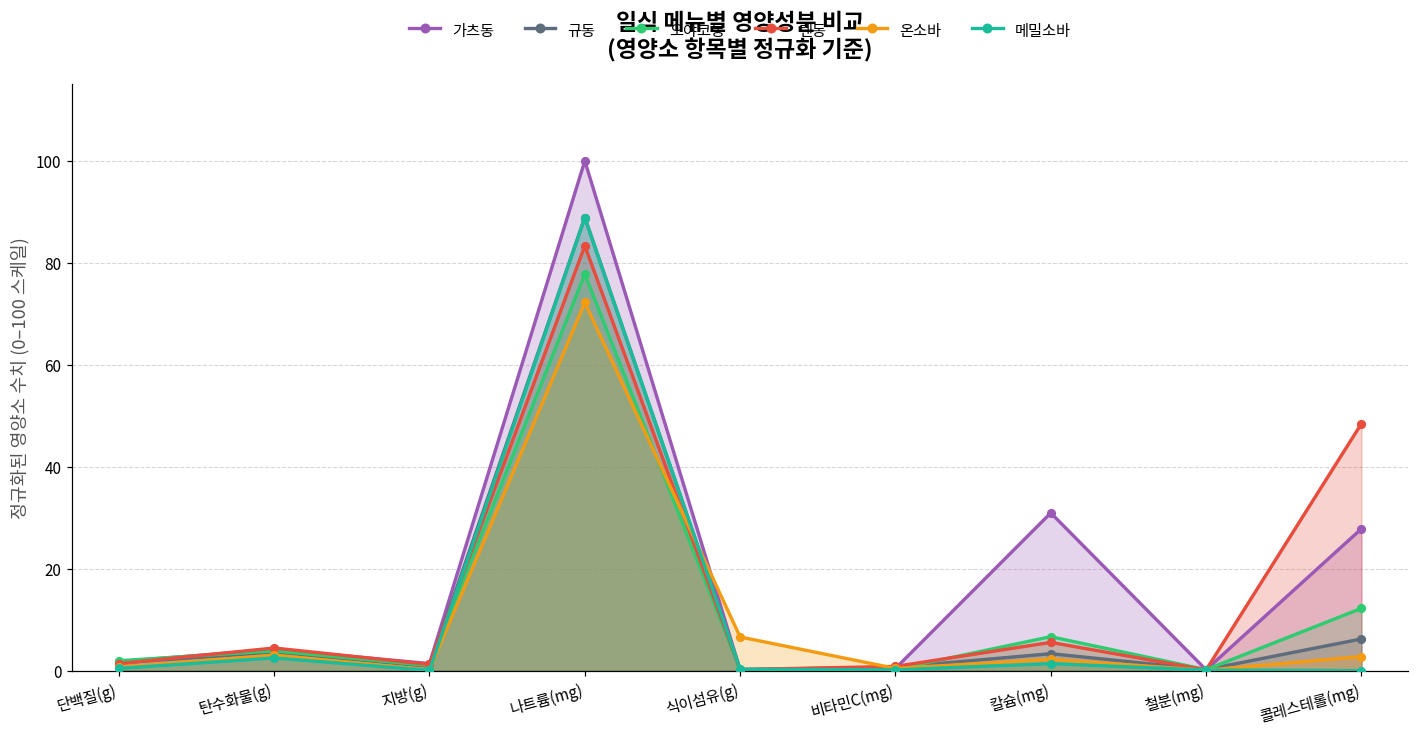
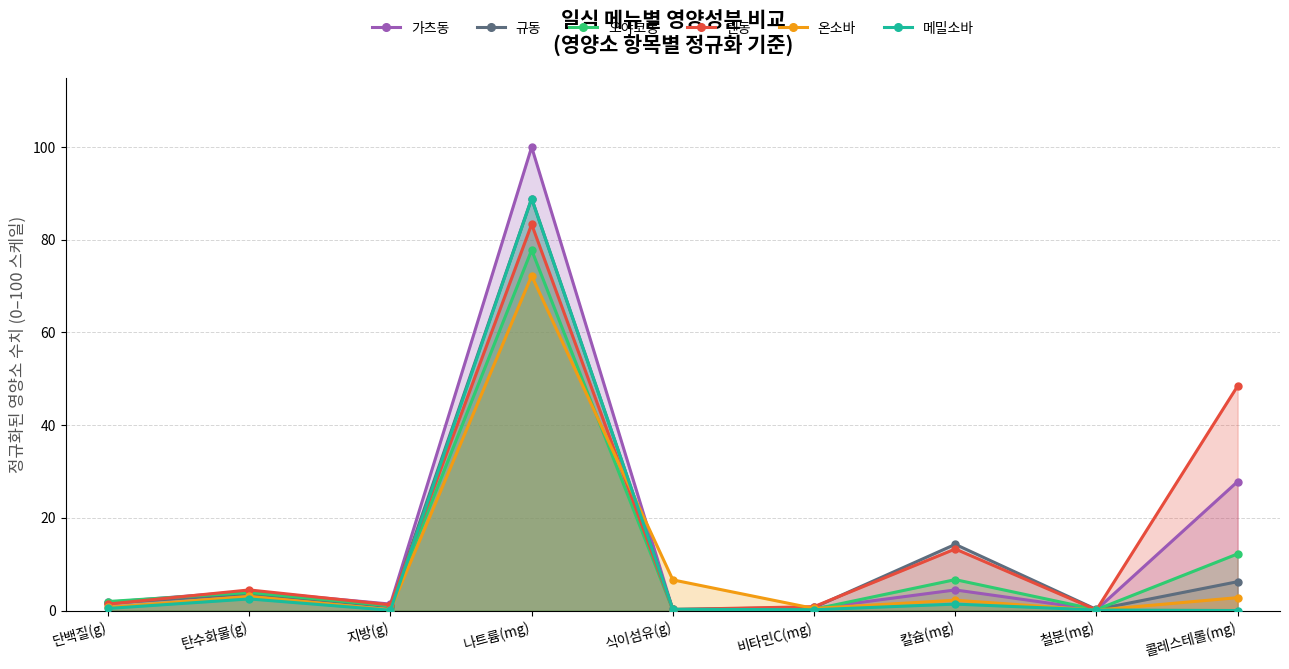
  {
    "가츠동": {
      "나트륨(mg)": 100,
-     "칼슘(mg)": 31,
+     "칼슘(mg)": 4,
      "콜레스테롤(mg)": 28
    },
    "규동": {
-     "칼슘(mg)": 3,
+     "칼슘(mg)": 14,
      "콜레스테롤(mg)": 6
    },
    "텐동": {
      "나트륨(mg)": 83,
-     "칼슘(mg)": 6,
+     "칼슘(mg)": 13,
      "콜레스테롤(mg)": 48
    },
    "온소바": {
      "나트륨(mg)": 72,
      "식이섬유(g)": 7,
      "칼슘(mg)": 2,
      "콜레스테롤(mg)": 3
    }
  }
